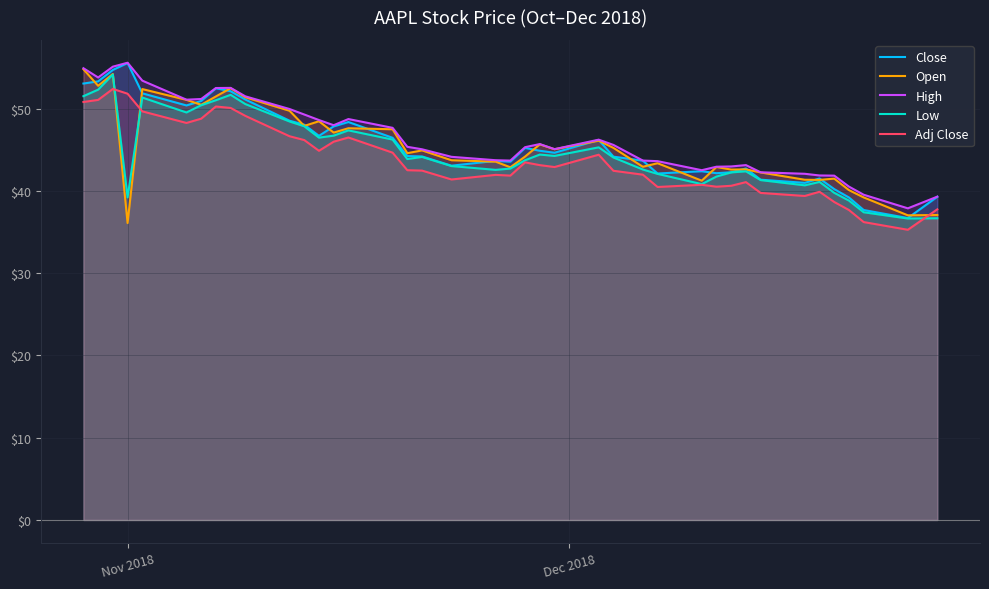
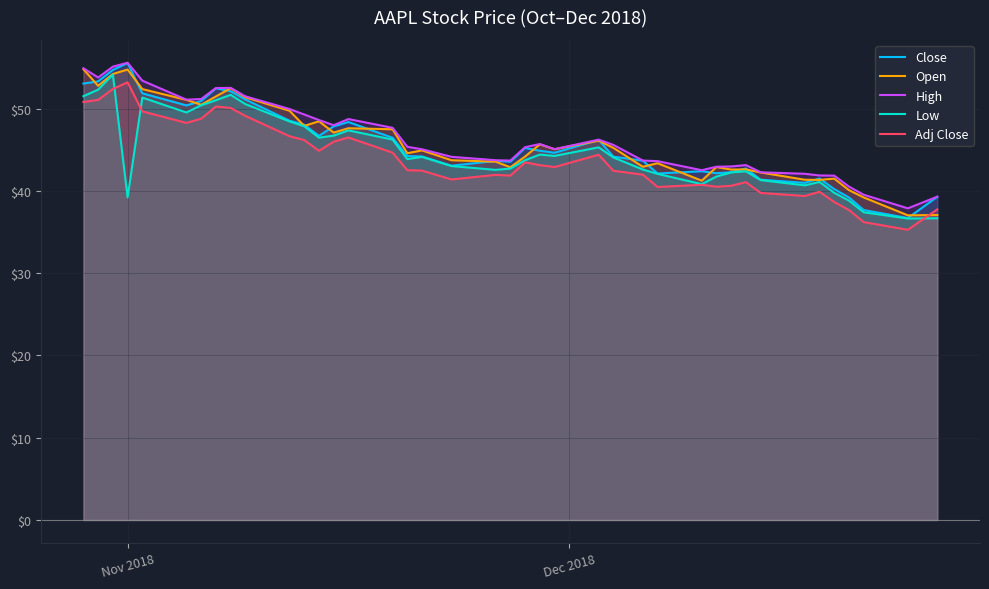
  {
    "Open": {
-     "Nov 2018": "$36"
+     "Nov 2018": "$55"
    },
    "Low": {
      "Nov 2018": "$39"
    },
    "Adj Close": {
-     "Nov 2018": "$52"
+     "Nov 2018": "$53"
    }
  }
